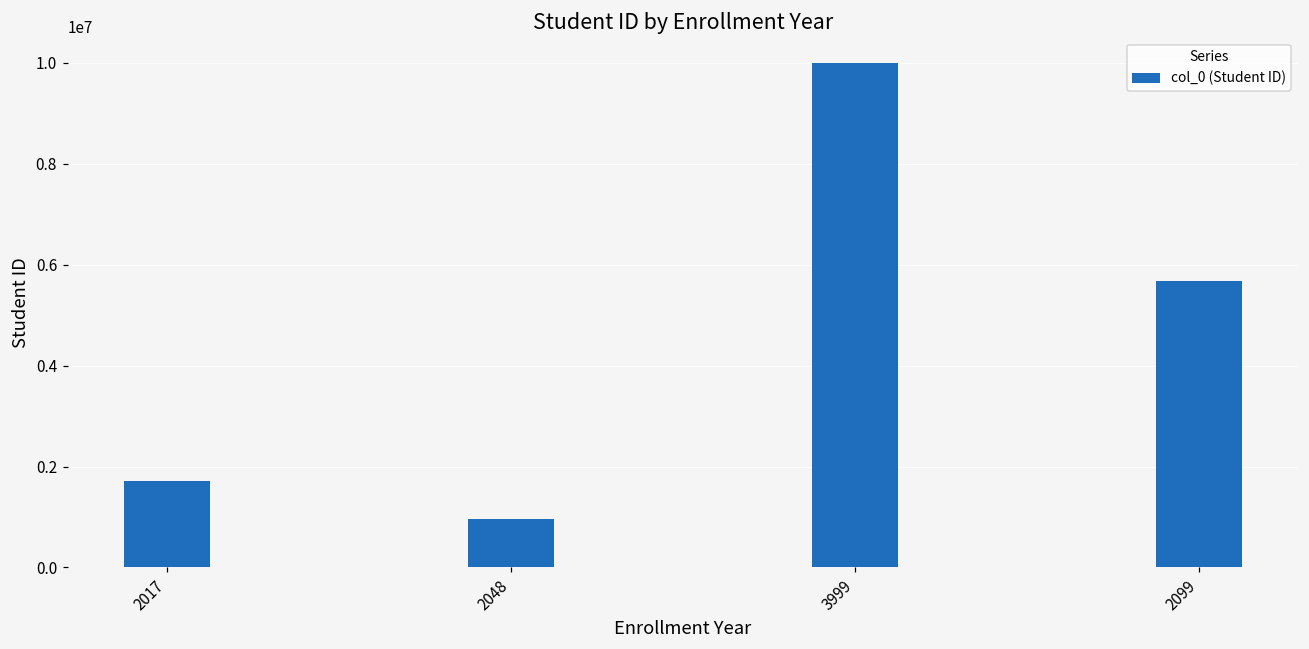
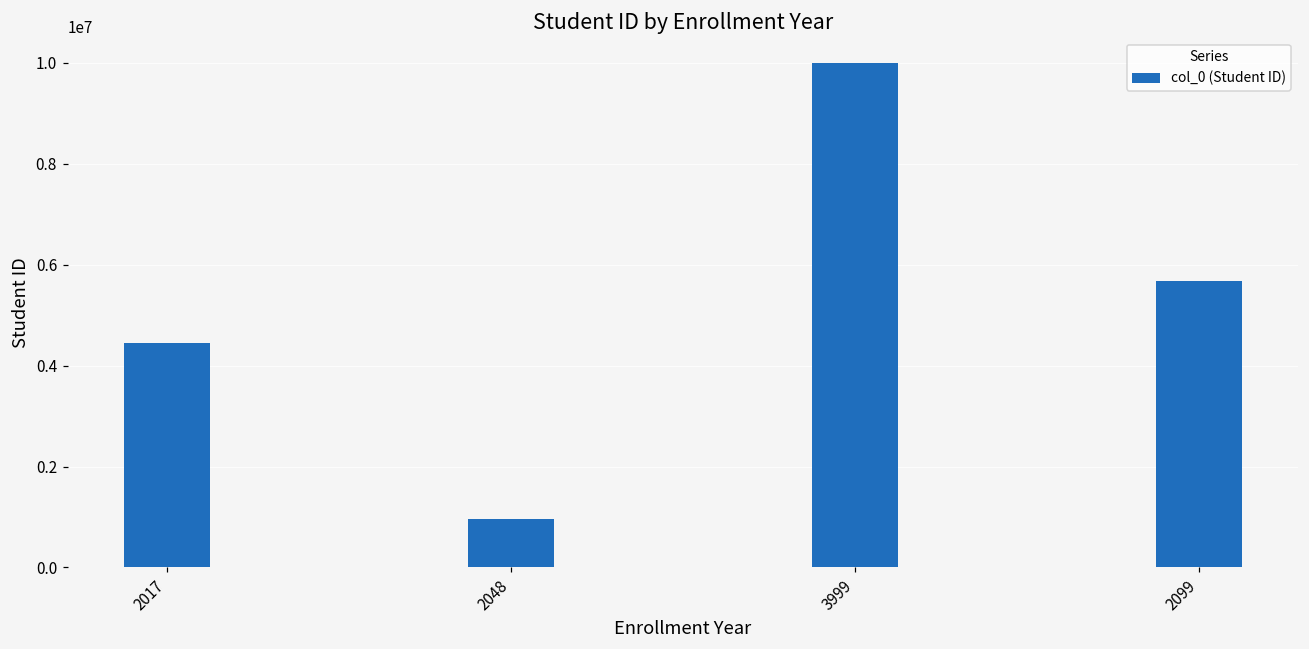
  {
-   "2017": 1700000,
+   "2017": 4500000,
    "2048": 1000000,
    "3999": 10000000,
    "2099": 5700000
  }
